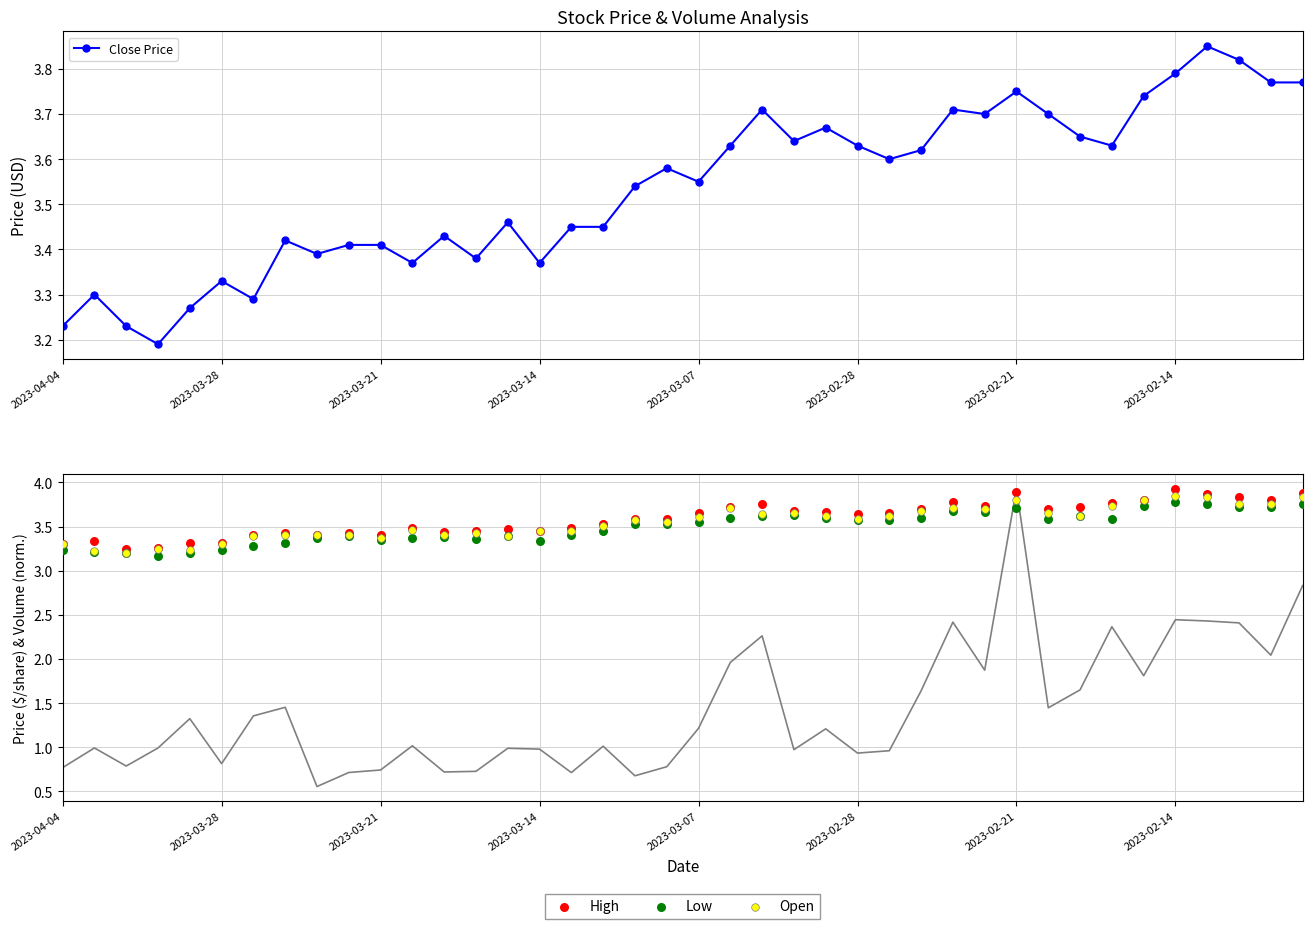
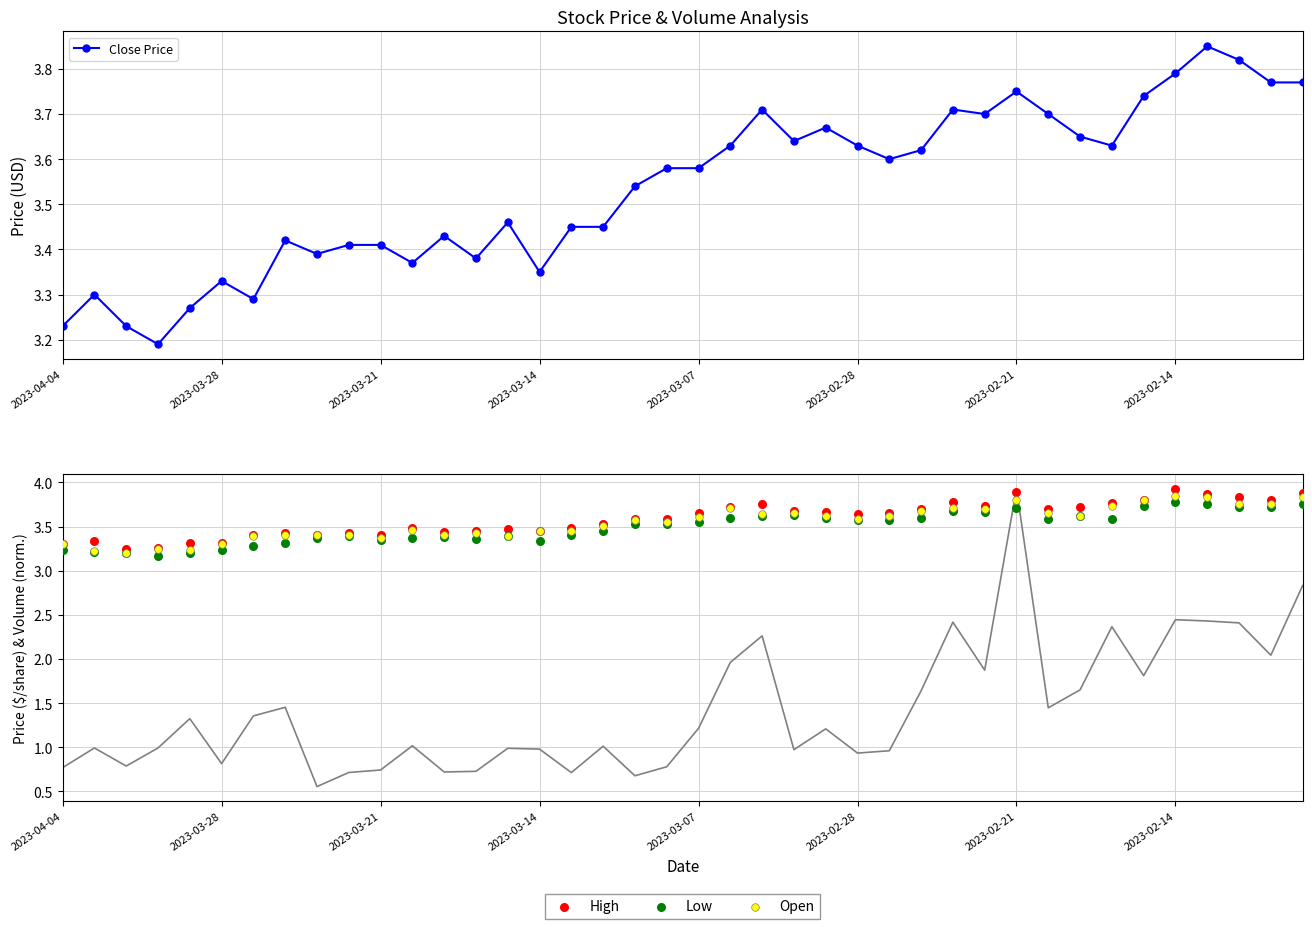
  {
    "Stock Price & Volume Analysis": {
      "2023-04-04": 3.23,
      "2023-03-28": 3.33,
      "2023-03-21": 3.41,
-     "2023-03-14": 3.37,
-     "2023-03-07": 3.55,
+     "2023-03-14": 3.35,
+     "2023-03-07": 3.58,
      "2023-02-28": 3.63,
      "2023-02-21": 3.75,
      "2023-02-14": 3.79
    }
  }
